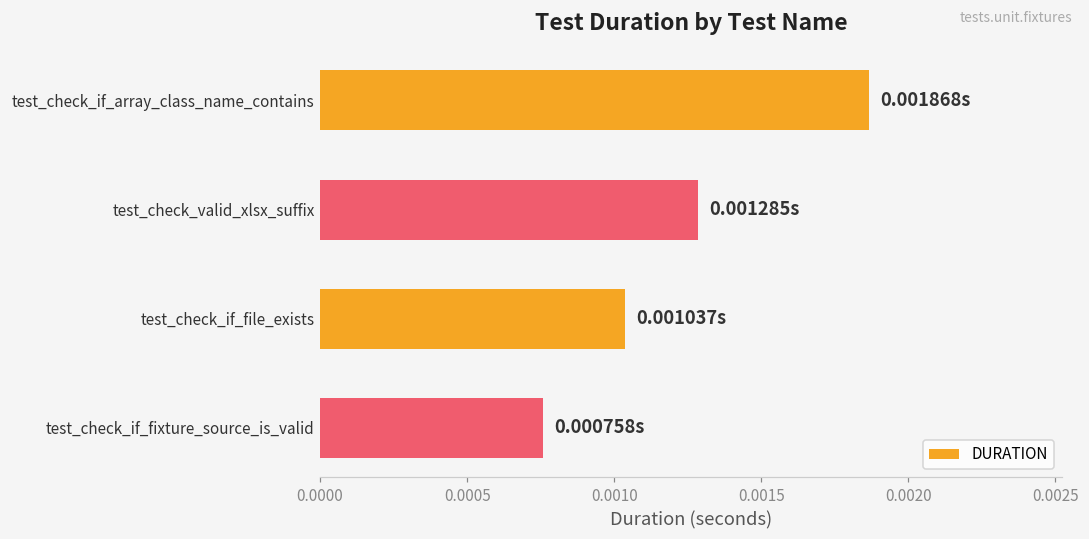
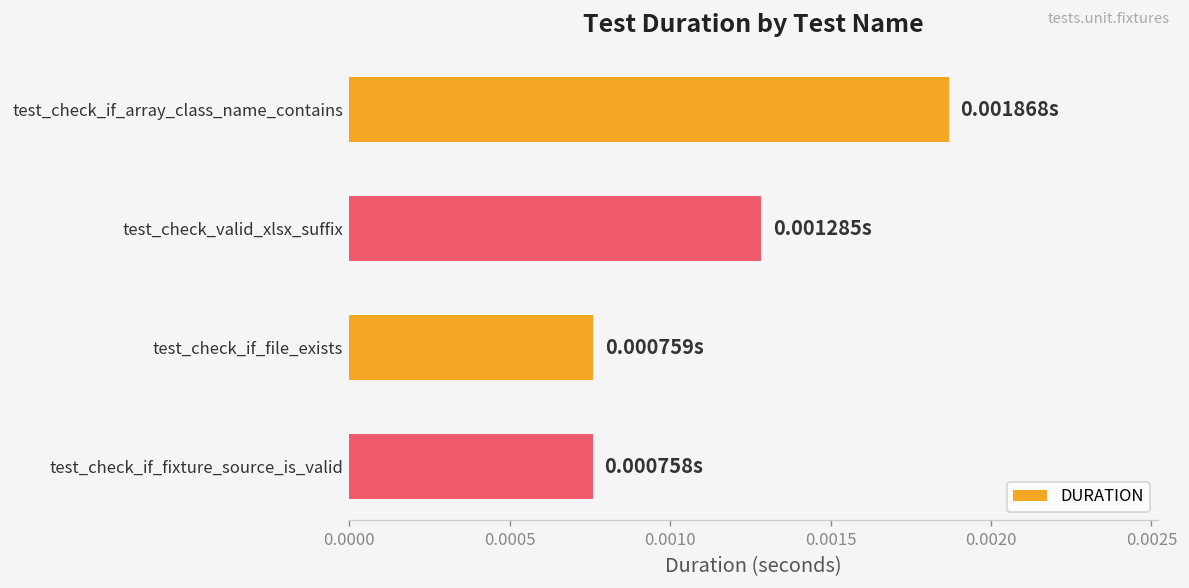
  {
    "test_check_if_array_class_name_contains": "0.001868s",
    "test_check_valid_xlsx_suffix": "0.001285s",
-   "test_check_if_file_exists": "0.001037s",
+   "test_check_if_file_exists": "0.000759s",
    "test_check_if_fixture_source_is_valid": "0.000758s"
  }
